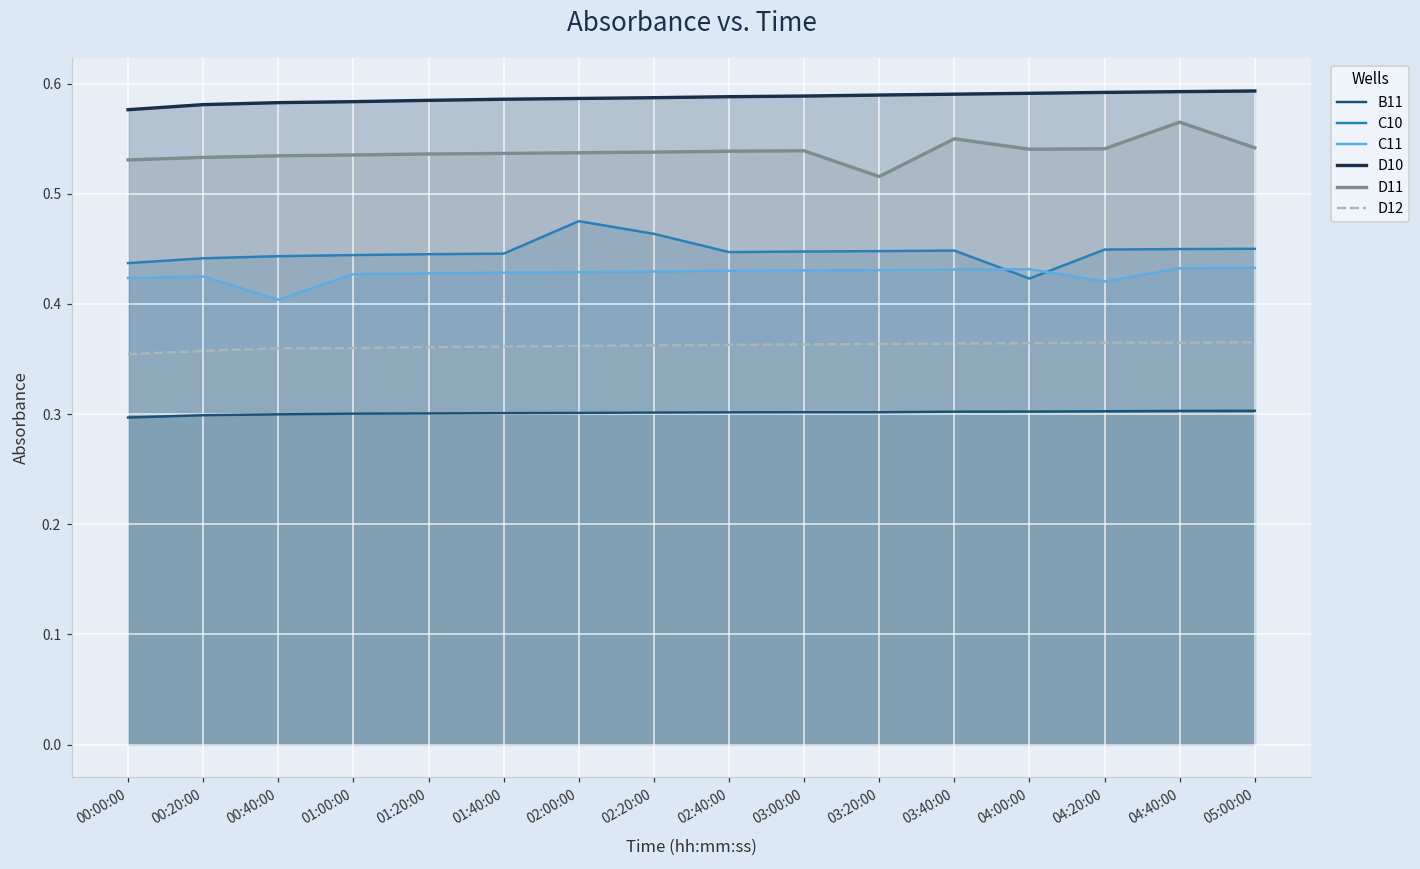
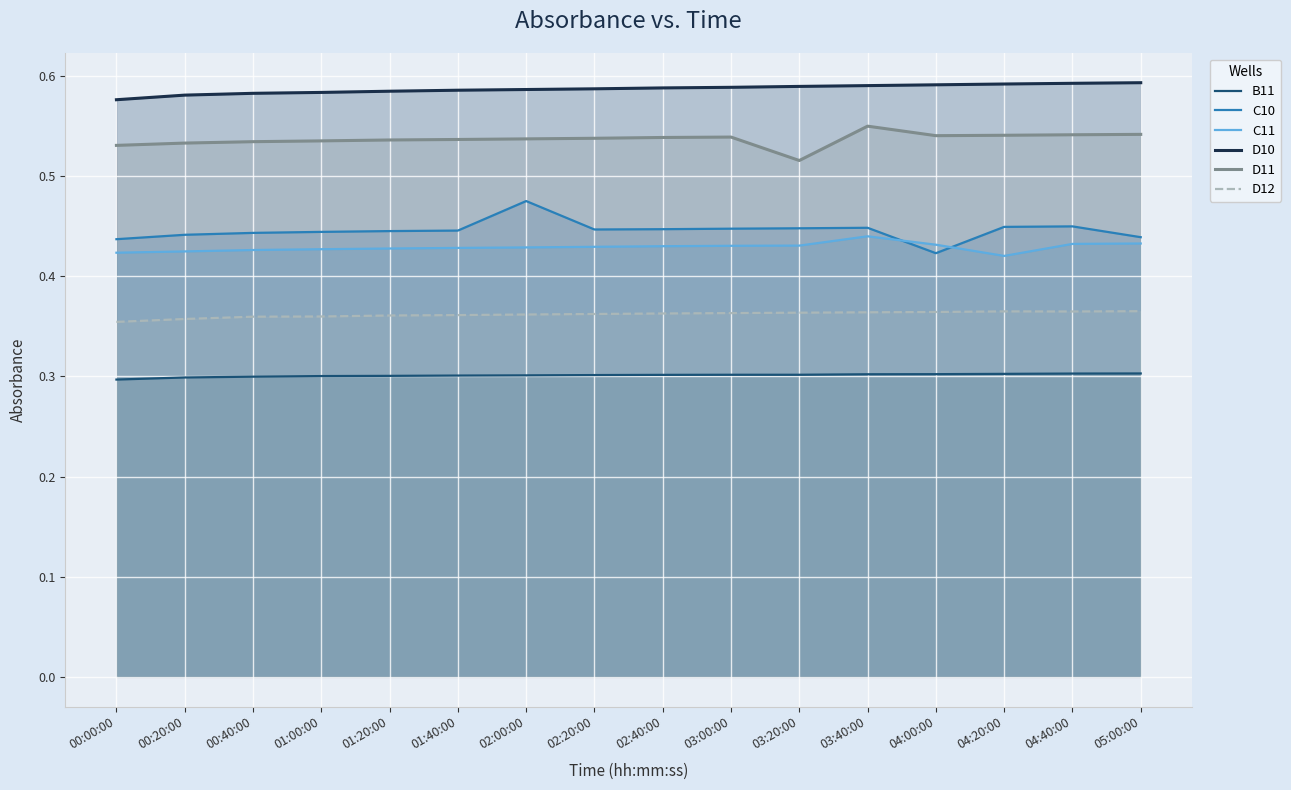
  {
    "C10": {
      "00:00:00": 0.437,
      "00:20:00": 0.442,
      "00:40:00": 0.443,
      "01:00:00": 0.444,
      "01:20:00": 0.445,
      "01:40:00": 0.446,
      "02:00:00": 0.475,
-     "02:20:00": 0.464,
+     "02:20:00": 0.447,
      "02:40:00": 0.447,
      "03:00:00": 0.448,
      "03:20:00": 0.448,
      "03:40:00": 0.449,
      "04:00:00": 0.423,
      "04:20:00": 0.449,
      "04:40:00": 0.450,
-     "05:00:00": 0.450
+     "05:00:00": 0.439
    },
    "C11": {
      "00:00:00": 0.424,
      "00:20:00": 0.425,
-     "00:40:00": 0.404,
+     "00:40:00": 0.426,
      "01:00:00": 0.427,
      "01:20:00": 0.428,
      "01:40:00": 0.428,
      "02:00:00": 0.429,
      "02:20:00": 0.430,
      "02:40:00": 0.430,
      "03:00:00": 0.431,
      "03:20:00": 0.431,
-     "03:40:00": 0.431,
+     "03:40:00": 0.440,
      "04:00:00": 0.432,
      "04:20:00": 0.420,
      "04:40:00": 0.432,
      "05:00:00": 0.433
    },
    "D11": {
      "00:00:00": 0.531,
      "00:20:00": 0.533,
      "00:40:00": 0.535,
      "01:00:00": 0.535,
      "01:20:00": 0.536,
      "01:40:00": 0.537,
      "02:00:00": 0.537,
      "02:20:00": 0.538,
      "02:40:00": 0.539,
      "03:00:00": 0.539,
      "03:20:00": 0.516,
      "03:40:00": 0.550,
      "04:00:00": 0.541,
      "04:20:00": 0.541,
-     "04:40:00": 0.565,
+     "04:40:00": 0.541,
      "05:00:00": 0.542
    },
    "D12": {
      "00:00:00": 0.355,
      "00:20:00": 0.357,
      "00:40:00": 0.360,
      "01:00:00": 0.360,
      "01:20:00": 0.361,
      "01:40:00": 0.361,
      "02:00:00": 0.362,
      "02:20:00": 0.362,
      "02:40:00": 0.363,
      "03:00:00": 0.363,
      "03:20:00": 0.364,
      "03:40:00": 0.364,
      "04:00:00": 0.364,
      "04:20:00": 0.365,
      "04:40:00": 0.365,
      "05:00:00": 0.365
    }
  }
